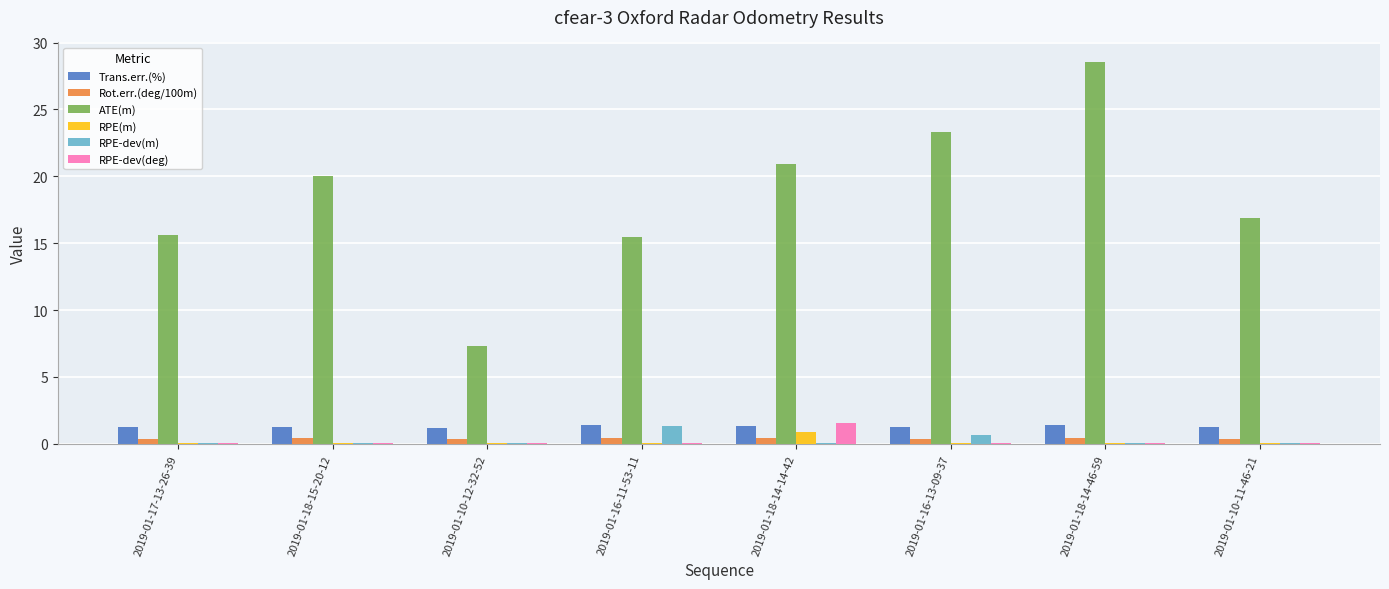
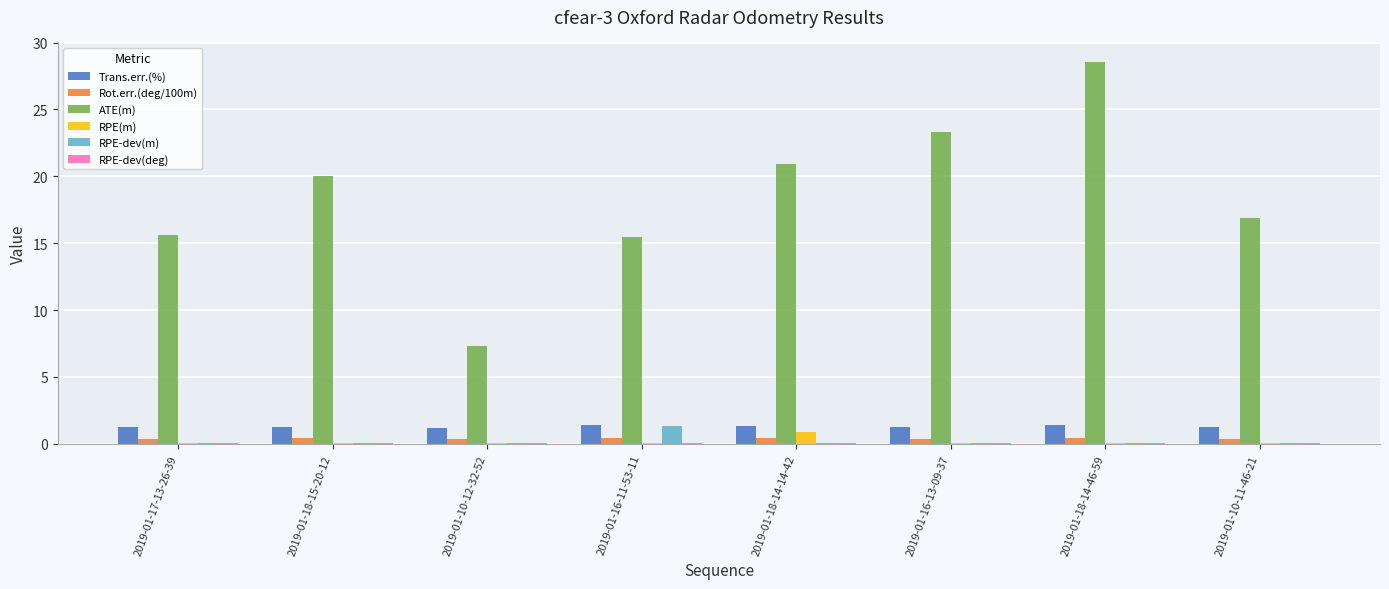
  {
    "Trans.err.(%)": {
      "2019-01-17-13-26-39": 1.2,
      "2019-01-18-15-20-12": 1.2,
      "2019-01-10-12-32-52": 1.2,
      "2019-01-16-11-53-11": 1.4,
      "2019-01-18-14-14-42": 1.3,
      "2019-01-16-13-09-37": 1.2,
      "2019-01-18-14-46-59": 1.4,
      "2019-01-10-11-46-21": 1.2
    },
    "Rot.err.(deg/100m)": {
      "2019-01-17-13-26-39": 0.4,
      "2019-01-18-15-20-12": 0.4,
      "2019-01-10-12-32-52": 0.4,
      "2019-01-16-11-53-11": 0.4,
      "2019-01-18-14-14-42": 0.4,
      "2019-01-16-13-09-37": 0.4,
      "2019-01-18-14-46-59": 0.4,
      "2019-01-10-11-46-21": 0.4
    },
    "ATE(m)": {
      "2019-01-17-13-26-39": 15.6,
      "2019-01-18-15-20-12": 20.0,
      "2019-01-10-12-32-52": 7.3,
      "2019-01-16-11-53-11": 15.5,
      "2019-01-18-14-14-42": 21.0,
      "2019-01-16-13-09-37": 23.3,
      "2019-01-18-14-46-59": 28.6,
      "2019-01-10-11-46-21": 16.9
    },
    "RPE(m)": {
      "2019-01-18-14-14-42": 0.9
    },
    "RPE-dev(m)": {
      "2019-01-16-11-53-11": 1.4,
-     "2019-01-16-13-09-37": 0.6
+     "2019-01-16-13-09-37": 0.0
    },
    "RPE-dev(deg)": {
-     "2019-01-18-14-14-42": 1.5
+     "2019-01-18-14-14-42": 0.1
    }
  }
